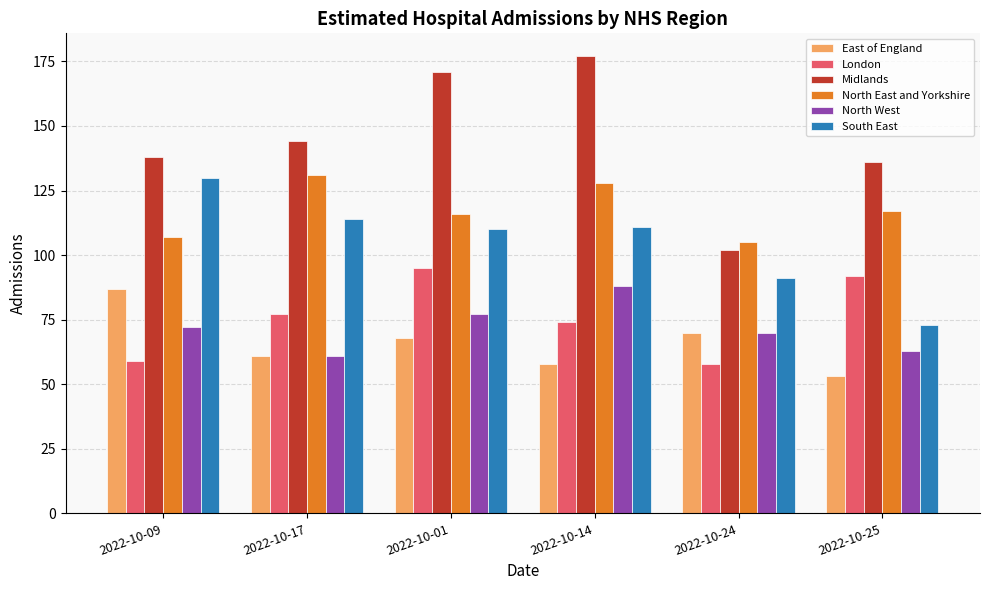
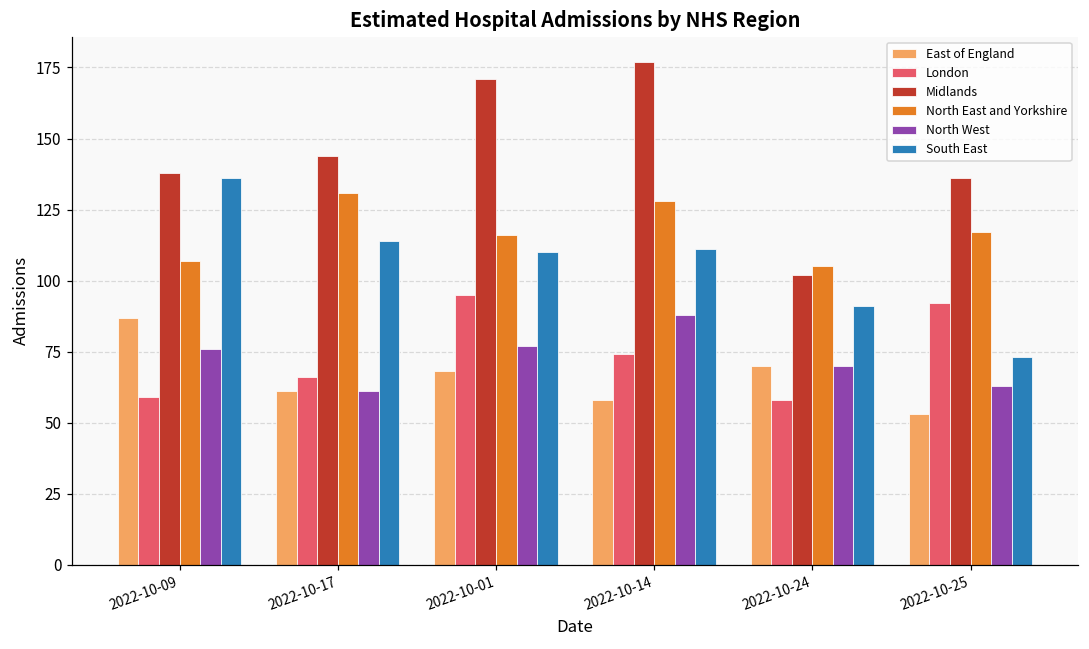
  {
    "East of England": {
      "2022-10-09": 87,
      "2022-10-17": 61,
      "2022-10-01": 68,
      "2022-10-14": 58,
      "2022-10-24": 70,
      "2022-10-25": 53
    },
    "London": {
      "2022-10-09": 59,
-     "2022-10-17": 77,
+     "2022-10-17": 66,
      "2022-10-01": 95,
      "2022-10-14": 74,
      "2022-10-24": 58,
      "2022-10-25": 92
    },
    "Midlands": {
      "2022-10-09": 138,
      "2022-10-17": 144,
      "2022-10-01": 171,
      "2022-10-14": 177,
      "2022-10-24": 102,
      "2022-10-25": 136
    },
    "North East and Yorkshire": {
      "2022-10-09": 107,
      "2022-10-17": 131,
      "2022-10-01": 116,
      "2022-10-14": 128,
      "2022-10-24": 105,
      "2022-10-25": 117
    },
    "North West": {
-     "2022-10-09": 72,
+     "2022-10-09": 76,
      "2022-10-17": 61,
      "2022-10-01": 77,
      "2022-10-14": 88,
      "2022-10-24": 70,
      "2022-10-25": 63
    },
    "South East": {
-     "2022-10-09": 130,
+     "2022-10-09": 136,
      "2022-10-17": 114,
      "2022-10-01": 110,
      "2022-10-14": 111,
      "2022-10-24": 91,
      "2022-10-25": 73
    }
  }
